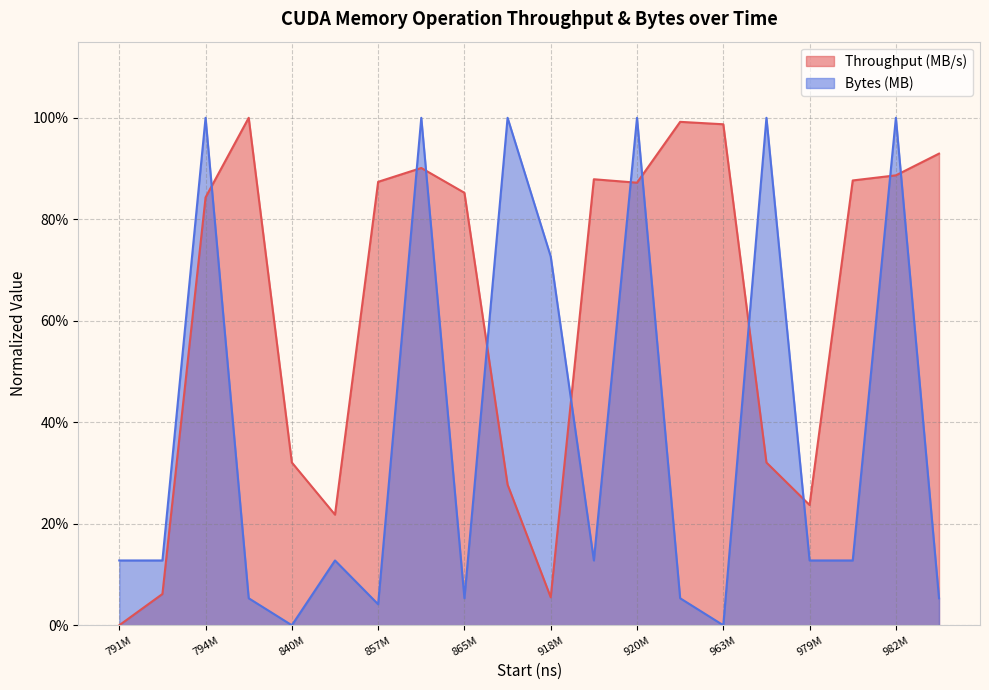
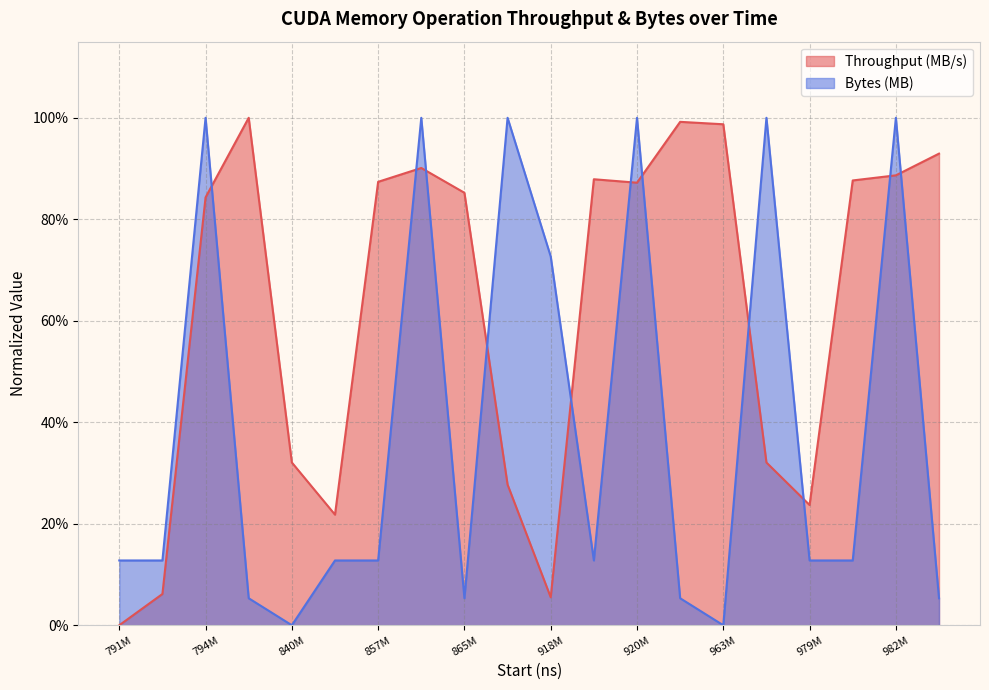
  {
    "Throughput (MB/s)": {
      "791M": "0%",
      "794M": "84%",
      "840M": "32%",
      "857M": "87%",
      "865M": "85%",
      "918M": "6%",
      "920M": "87%",
      "963M": "99%",
      "979M": "24%",
      "982M": "89%"
    },
    "Bytes (MB)": {
      "791M": "13%",
      "794M": "100%",
      "840M": "0%",
-     "857M": "4%",
+     "857M": "13%",
      "865M": "5%",
      "918M": "73%",
      "920M": "100%",
      "963M": "0%",
      "979M": "13%",
      "982M": "100%"
    }
  }
